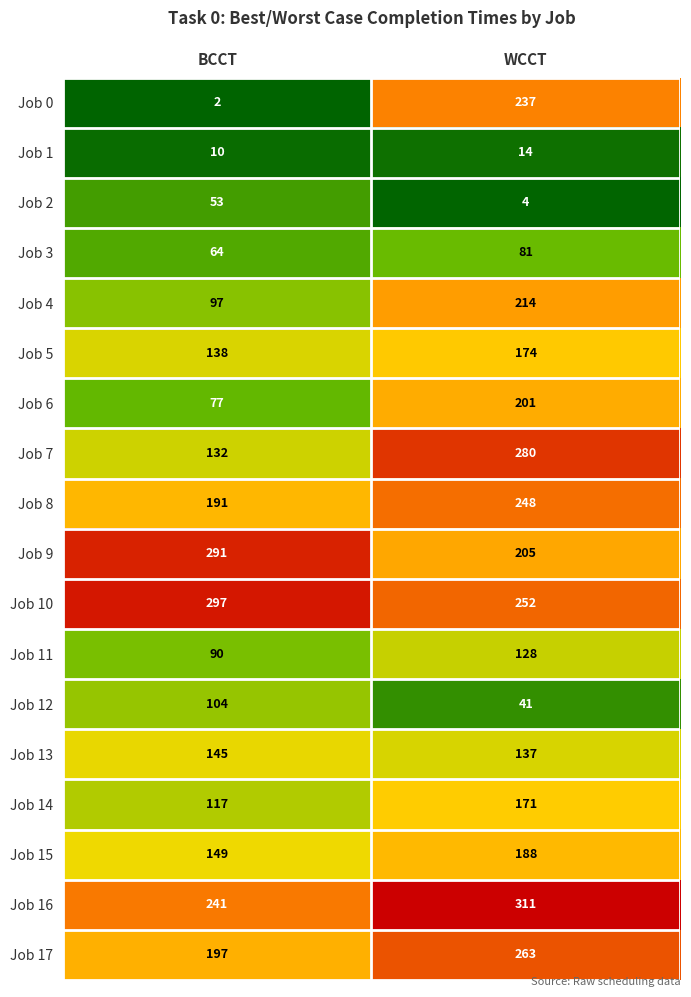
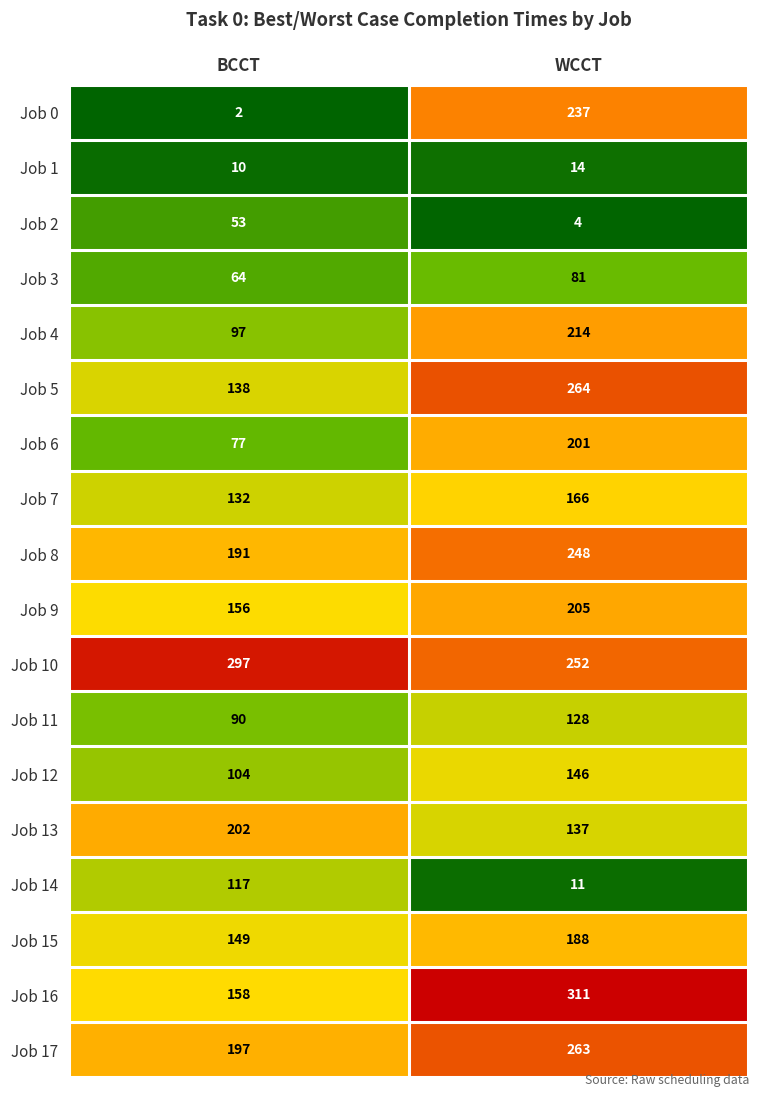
  {
    "Job 0": {
      "BCCT": 2,
      "WCCT": 237
    },
    "Job 1": {
      "BCCT": 10,
      "WCCT": 14
    },
    "Job 2": {
      "BCCT": 53,
      "WCCT": 4
    },
    "Job 3": {
      "BCCT": 64,
      "WCCT": 81
    },
    "Job 4": {
      "BCCT": 97,
      "WCCT": 214
    },
    "Job 5": {
      "BCCT": 138,
-     "WCCT": 174
+     "WCCT": 264
    },
    "Job 6": {
      "BCCT": 77,
      "WCCT": 201
    },
    "Job 7": {
      "BCCT": 132,
-     "WCCT": 280
+     "WCCT": 166
    },
    "Job 8": {
      "BCCT": 191,
      "WCCT": 248
    },
    "Job 9": {
-     "BCCT": 291,
+     "BCCT": 156,
      "WCCT": 205
    },
    "Job 10": {
      "BCCT": 297,
      "WCCT": 252
    },
    "Job 11": {
      "BCCT": 90,
      "WCCT": 128
    },
    "Job 12": {
      "BCCT": 104,
-     "WCCT": 41
+     "WCCT": 146
    },
    "Job 13": {
-     "BCCT": 145,
+     "BCCT": 202,
      "WCCT": 137
    },
    "Job 14": {
      "BCCT": 117,
-     "WCCT": 171
+     "WCCT": 11
    },
    "Job 15": {
      "BCCT": 149,
      "WCCT": 188
    },
    "Job 16": {
-     "BCCT": 241,
+     "BCCT": 158,
      "WCCT": 311
    },
    "Job 17": {
      "BCCT": 197,
      "WCCT": 263
    }
  }
